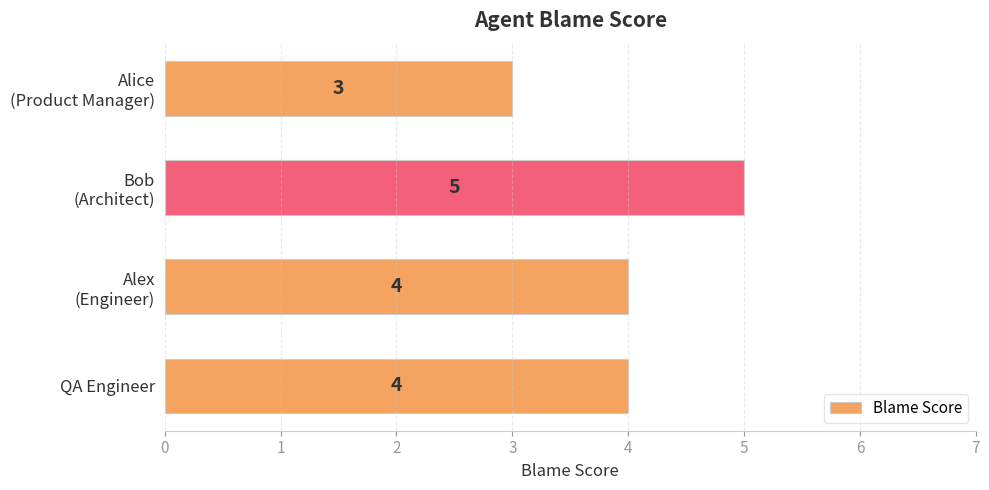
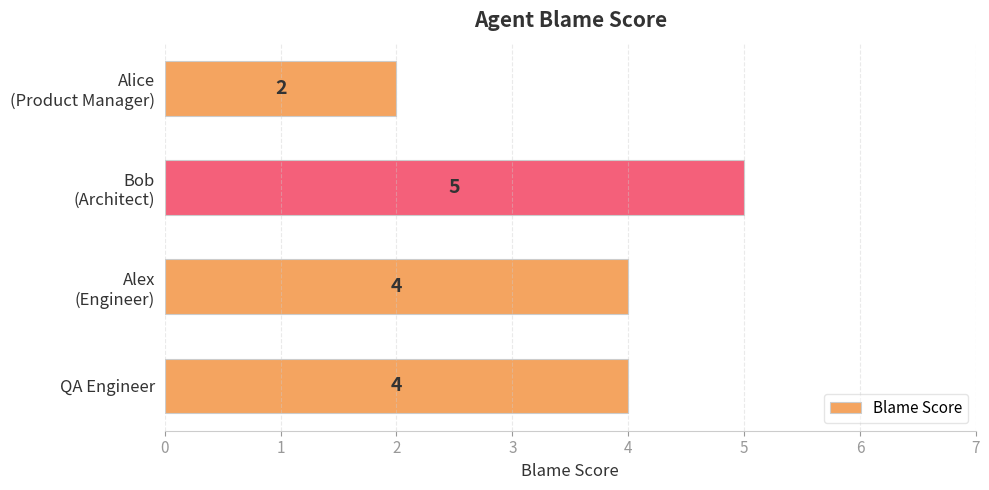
  {
-   "Alice (Product Manager)": 3,
+   "Alice (Product Manager)": 2,
    "Bob (Architect)": 5,
    "Alex (Engineer)": 4,
    "QA Engineer": 4
  }
